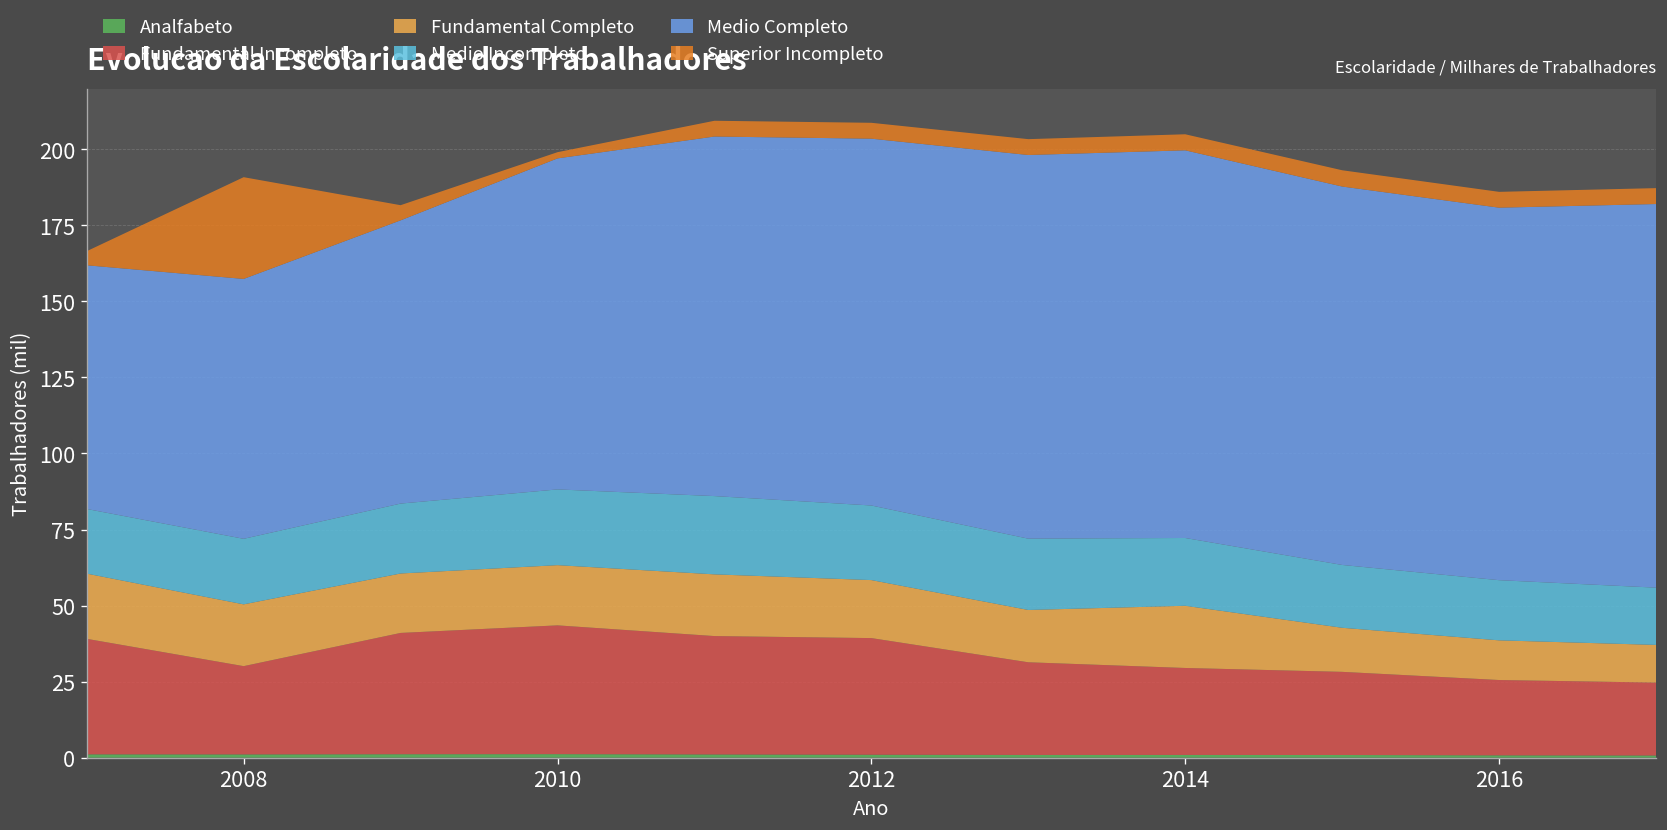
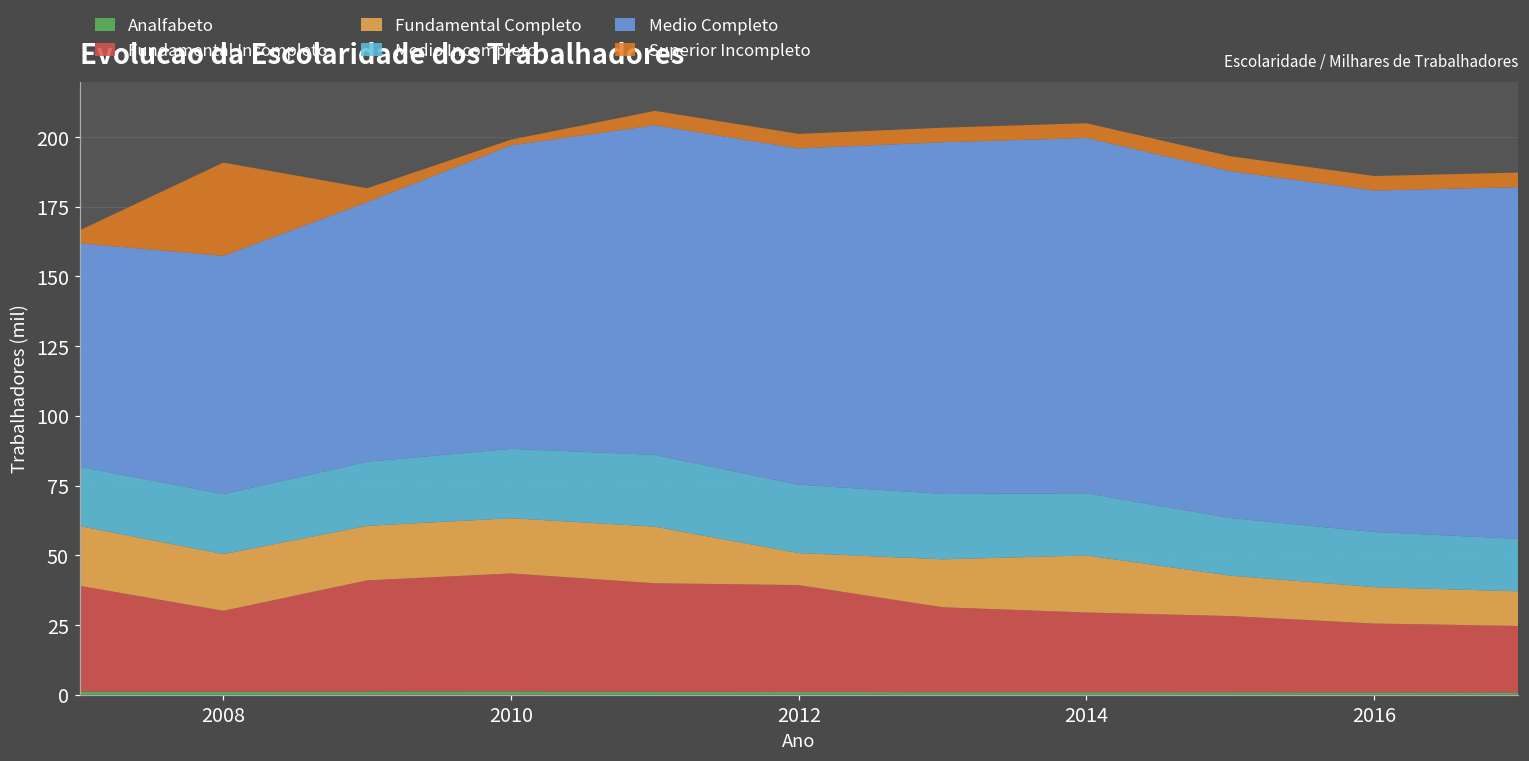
  {
    "Analfabeto": {
      "2008": 1,
      "2010": 1
    },
    "Fundamental Incompleto": {
      "2008": 29,
      "2010": 42,
      "2012": 38,
      "2014": 29,
      "2016": 25
    },
    "Fundamental Completo": {
      "2008": 20,
      "2010": 20,
-     "2012": 19,
+     "2012": 11,
      "2014": 20,
      "2016": 13
    },
    "Superior Incompleto": {
      "2008": 33,
      "2010": 2,
      "2012": 5,
      "2014": 5,
      "2016": 5
    }
  }
